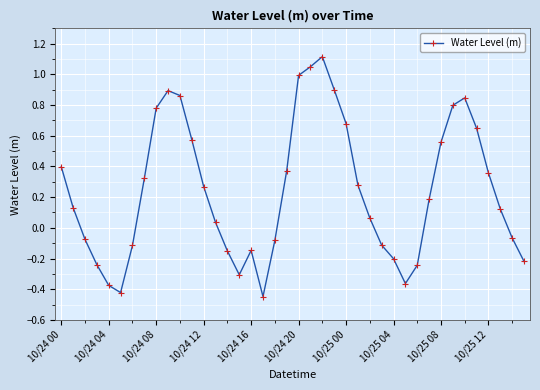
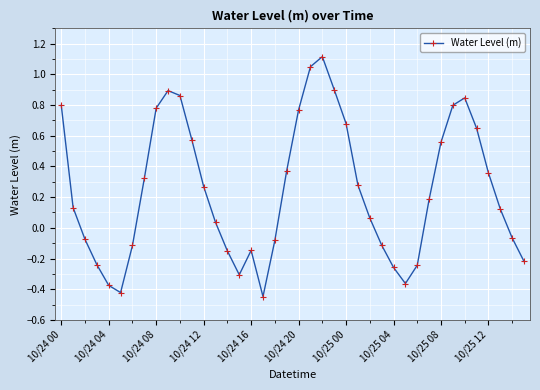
  {
-   "10/24 00": 0.40,
+   "10/24 00": 0.80,
    "10/24 04": -0.38,
    "10/24 08": 0.78,
    "10/24 12": 0.27,
    "10/24 16": -0.15,
-   "10/24 20": 0.99,
+   "10/24 20": 0.77,
    "10/25 00": 0.68,
-   "10/25 04": -0.20,
+   "10/25 04": -0.26,
    "10/25 08": 0.56,
    "10/25 12": 0.36
  }
